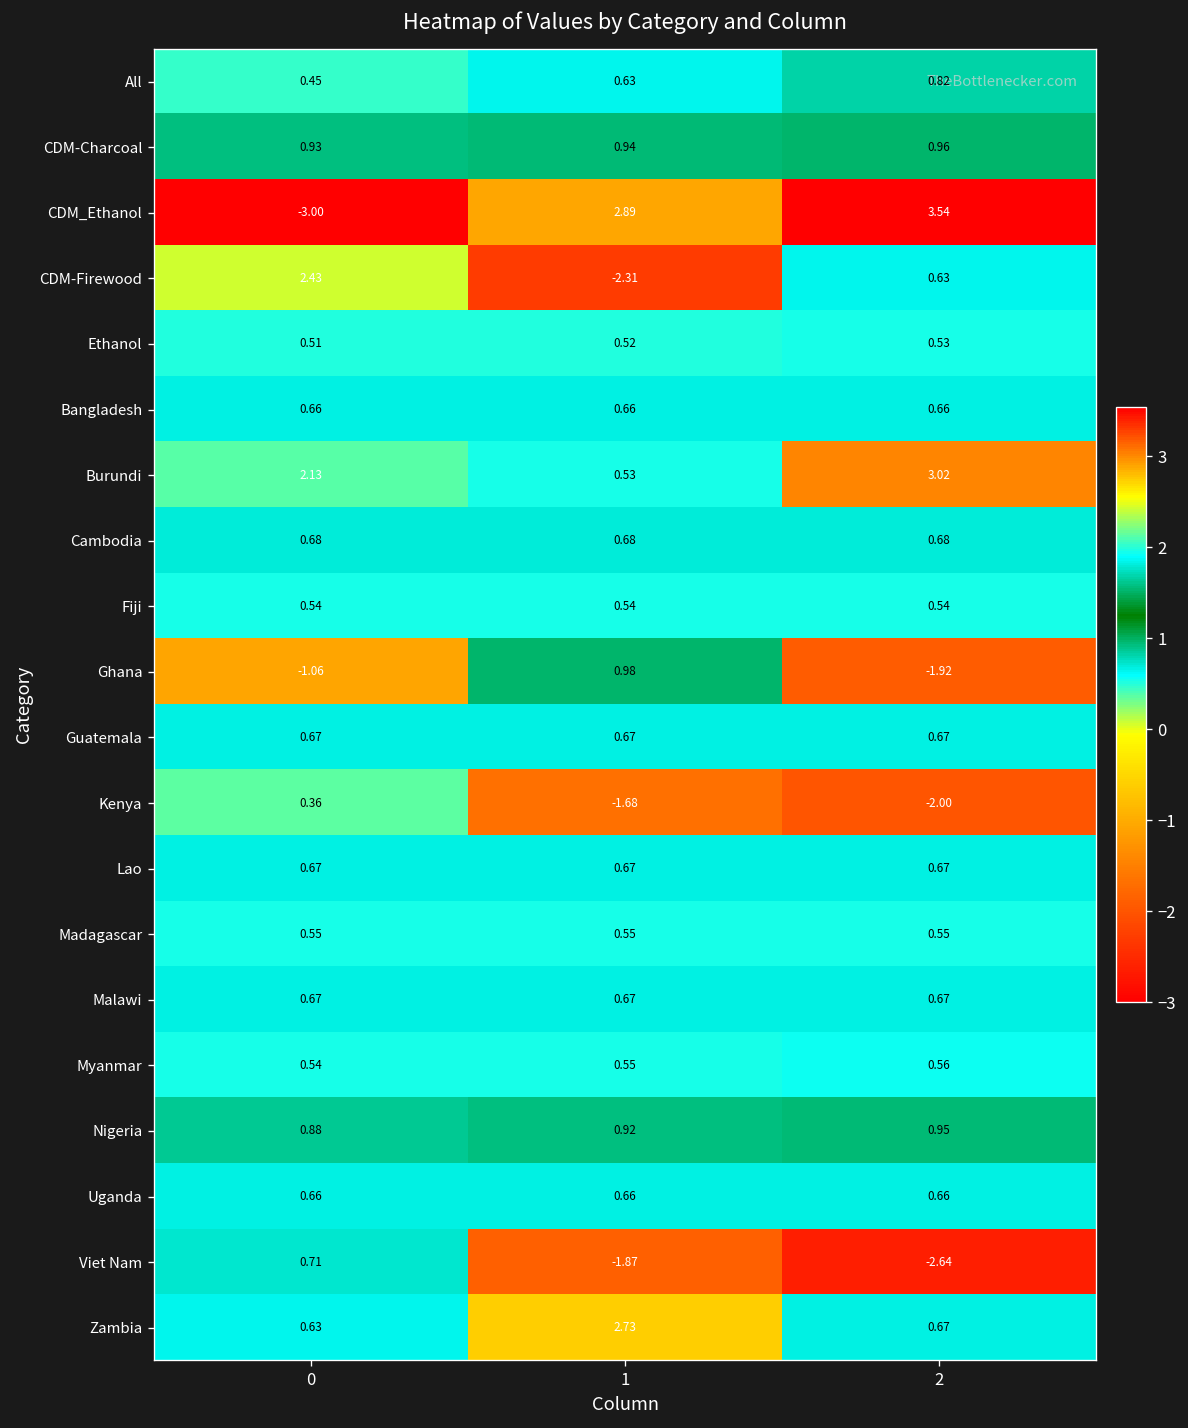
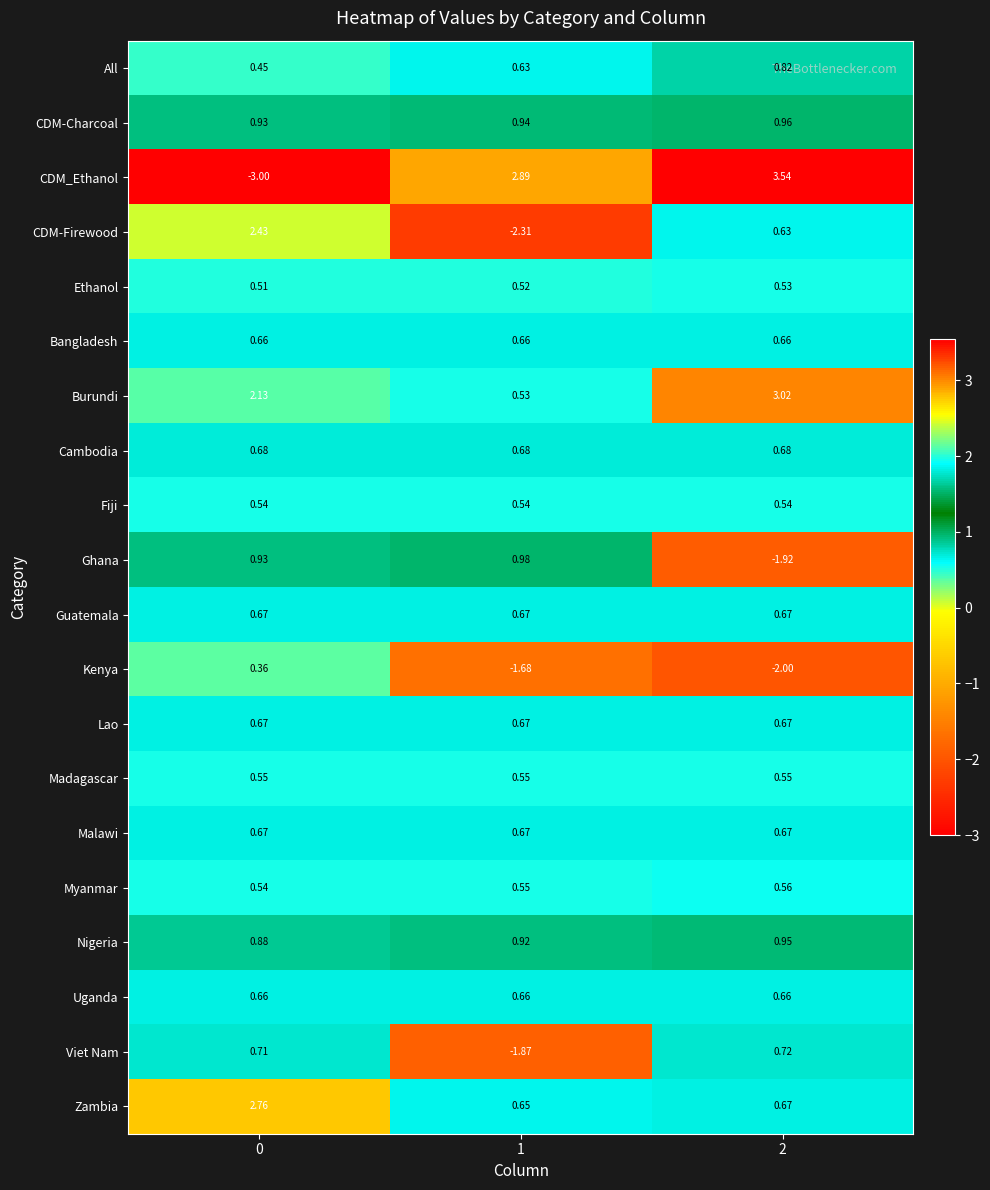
  {
    "All": {
      "0": 0.45,
      "1": 0.63
    },
    "CDM-Charcoal": {
      "0": 0.93,
      "1": 0.94,
      "2": 0.96
    },
    "CDM_Ethanol": {
      "0": -3.00,
      "1": 2.89,
      "2": 3.54
    },
    "CDM-Firewood": {
      "0": 2.43,
      "1": -2.31,
      "2": 0.63
    },
    "Ethanol": {
      "0": 0.51,
      "1": 0.52,
      "2": 0.53
    },
    "Bangladesh": {
      "0": 0.66,
      "1": 0.66,
      "2": 0.66
    },
    "Burundi": {
      "0": 2.13,
      "1": 0.53,
      "2": 3.02
    },
    "Cambodia": {
      "0": 0.68,
      "1": 0.68,
      "2": 0.68
    },
    "Fiji": {
      "0": 0.54,
      "1": 0.54,
      "2": 0.54
    },
    "Ghana": {
-     "0": -1.06,
+     "0": 0.93,
      "1": 0.98,
      "2": -1.92
    },
    "Guatemala": {
      "0": 0.67,
      "1": 0.67,
      "2": 0.67
    },
    "Kenya": {
      "0": 0.36,
      "1": -1.68,
      "2": -2.00
    },
    "Lao": {
      "0": 0.67,
      "1": 0.67,
      "2": 0.67
    },
    "Madagascar": {
      "0": 0.55,
      "1": 0.55,
      "2": 0.55
    },
    "Malawi": {
      "0": 0.67,
      "1": 0.67,
      "2": 0.67
    },
    "Myanmar": {
      "0": 0.54,
      "1": 0.55,
      "2": 0.56
    },
    "Nigeria": {
      "0": 0.88,
      "1": 0.92,
      "2": 0.95
    },
    "Uganda": {
      "0": 0.66,
      "1": 0.66,
      "2": 0.66
    },
    "Viet Nam": {
      "0": 0.71,
      "1": -1.87,
-     "2": -2.64
+     "2": 0.72
    },
    "Zambia": {
-     "0": 0.63,
-     "1": 2.73,
+     "0": 2.76,
+     "1": 0.65,
      "2": 0.67
    }
  }
